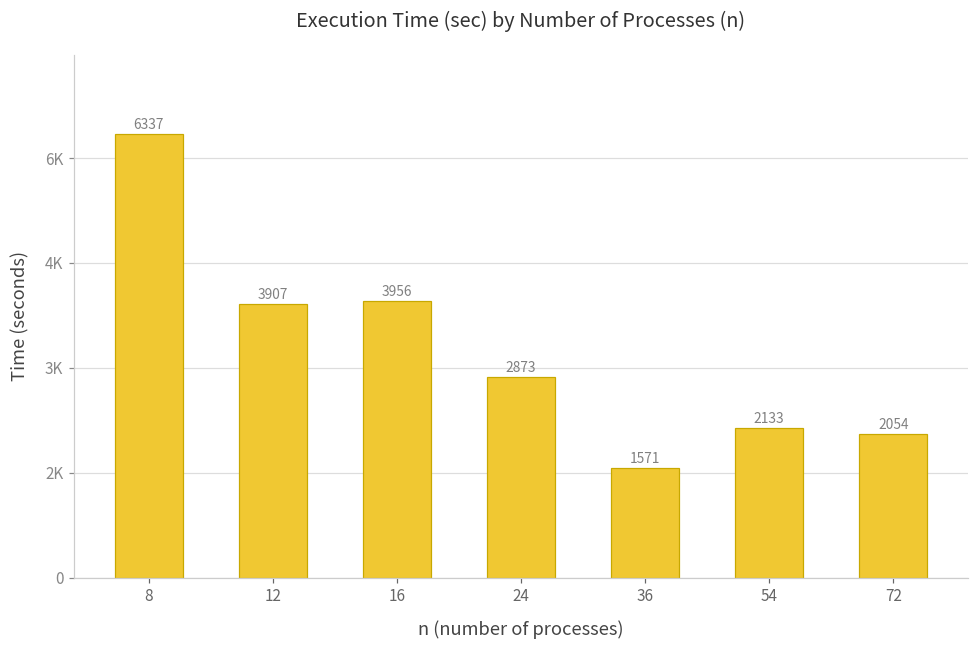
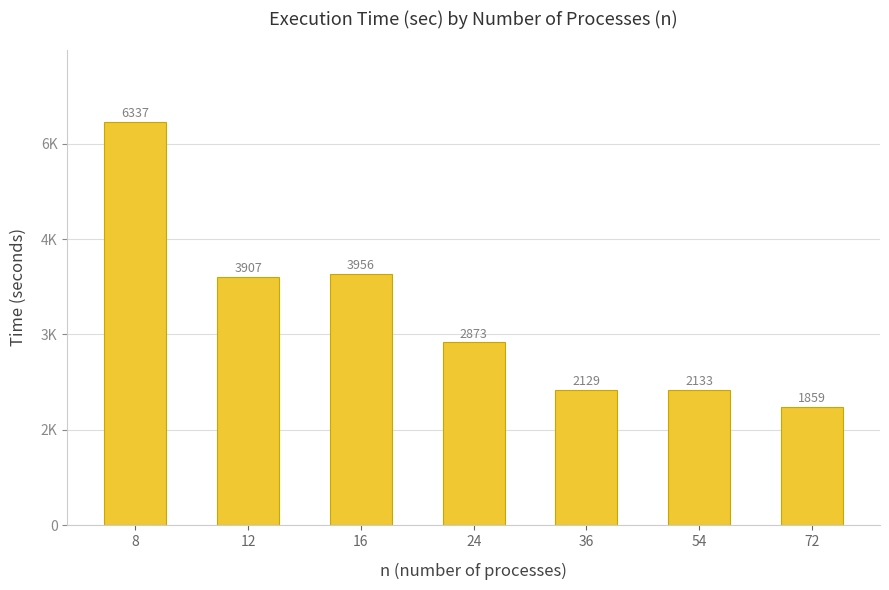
  {
    "8": 6337,
    "12": 3907,
    "16": 3956,
    "24": 2873,
-   "36": 1571,
+   "36": 2129,
    "54": 2133,
-   "72": 2054
+   "72": 1859
  }
